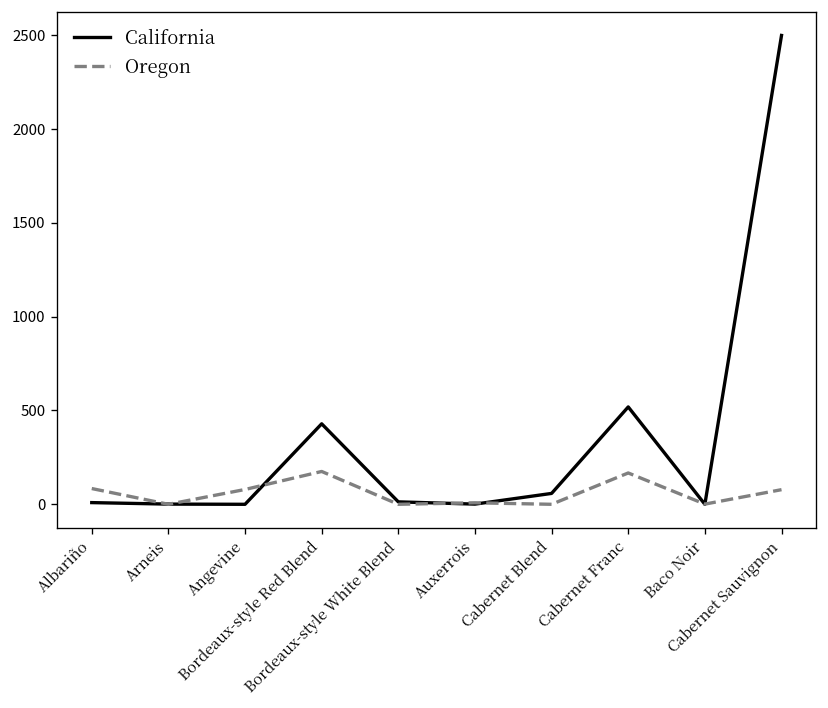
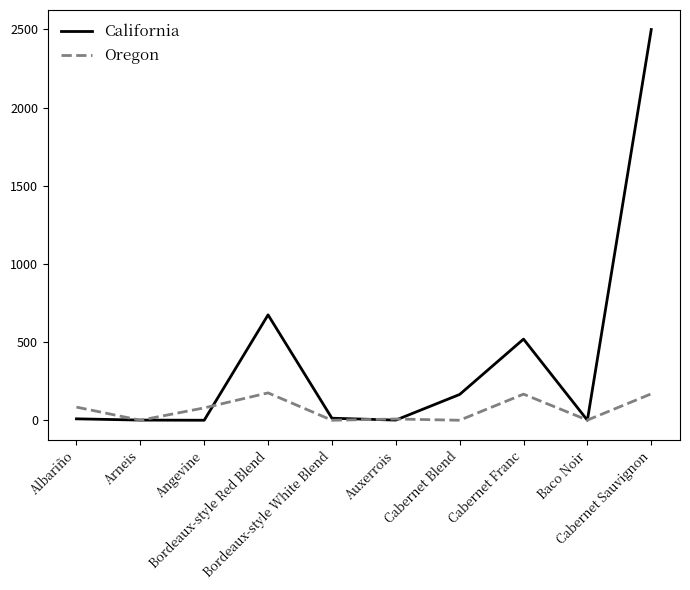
  {
    "California": {
      "Albariño": 10,
      "Angevine": 0,
-     "Bordeaux-style Red Blend": 430,
-     "Cabernet Blend": 60,
+     "Bordeaux-style Red Blend": 670,
+     "Cabernet Blend": 170,
      "Cabernet Franc": 520,
      "Cabernet Sauvignon": 2500
    },
    "Oregon": {
      "Albariño": 80,
      "Angevine": 80,
      "Bordeaux-style Red Blend": 180,
      "Cabernet Blend": 0,
      "Cabernet Franc": 170,
-     "Cabernet Sauvignon": 80
+     "Cabernet Sauvignon": 170
    }
  }
